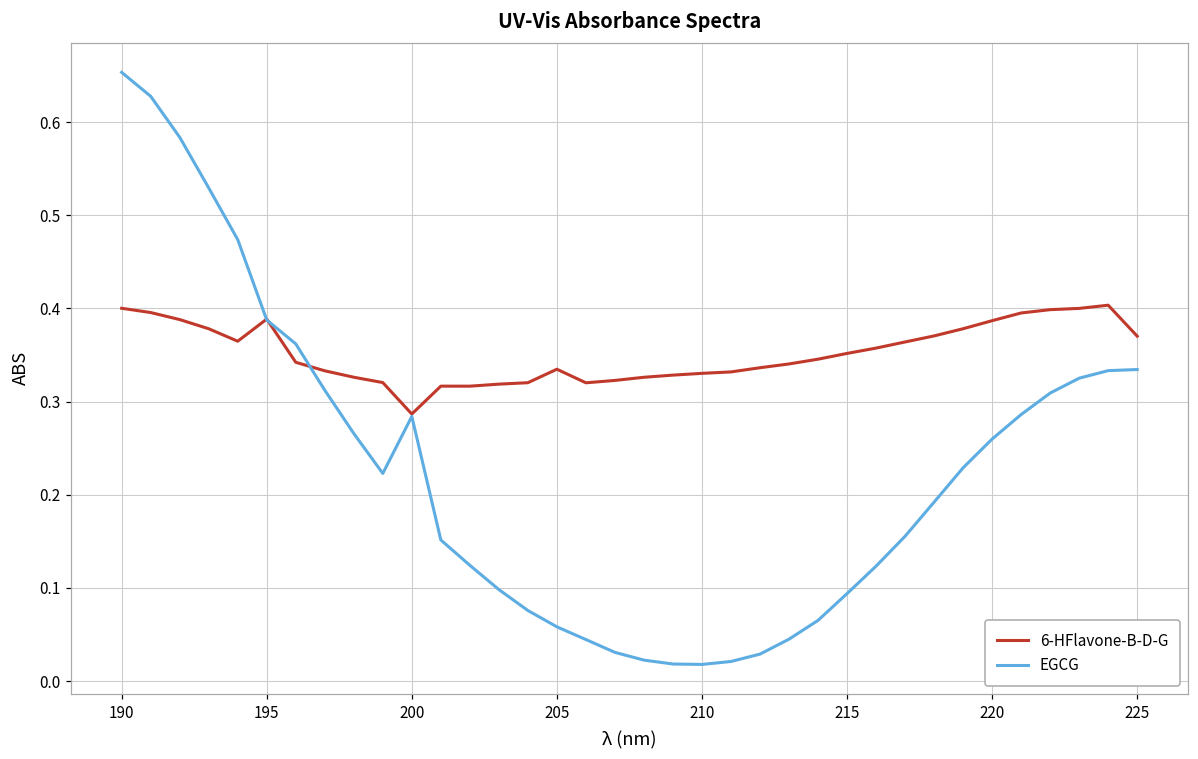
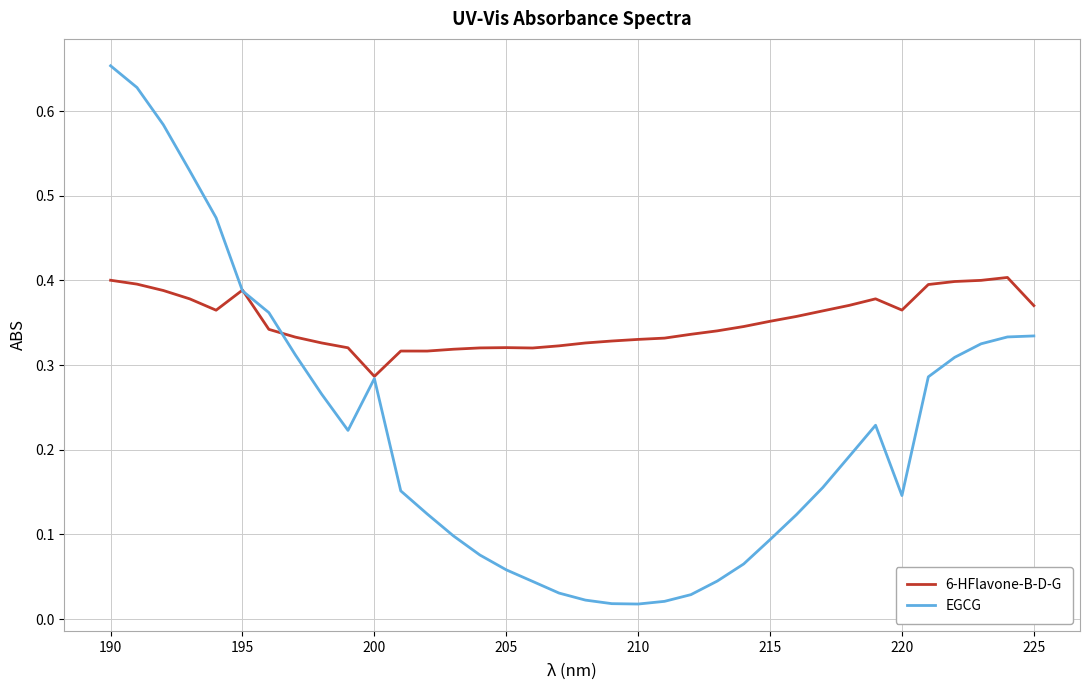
  {
    "6-HFlavone-B-D-G": {
      "190": 0.40,
-     "205": 0.33,
+     "205": 0.32,
      "210": 0.33,
      "215": 0.35,
-     "220": 0.39,
+     "220": 0.37,
      "225": 0.37
    },
    "EGCG": {
      "190": 0.65,
      "205": 0.06,
      "210": 0.02,
      "215": 0.09,
-     "220": 0.26,
+     "220": 0.15,
      "225": 0.33
    }
  }
